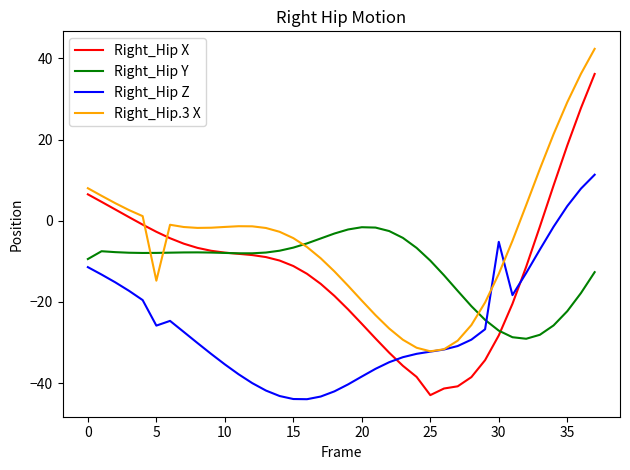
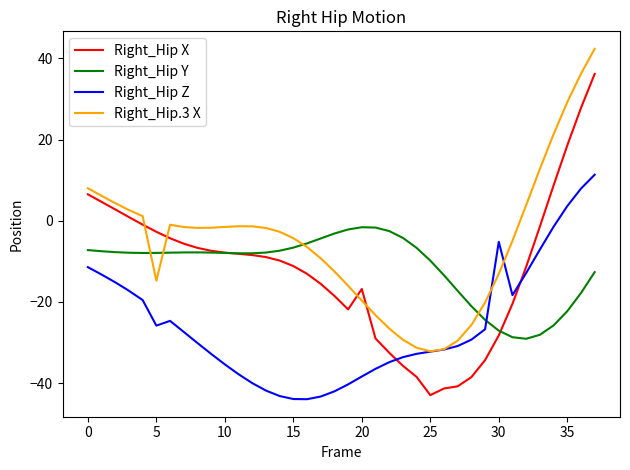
  {
    "Right_Hip X": {
      "0": 7,
      "5": -3,
      "15": -11,
-     "20": -25,
+     "20": -17,
      "25": -43,
      "30": -28,
      "35": 19
    },
    "Right_Hip Y": {
-     "0": -9,
+     "0": -7,
      "5": -8,
      "15": -7,
      "20": -2,
      "25": -10,
      "30": -27,
      "35": -22
    },
    "Right_Hip Z": {
      "0": -11,
      "5": -26,
      "10": -35,
      "15": -44,
      "20": -38,
      "30": -5,
      "35": 4
    },
    "Right_Hip.3 X": {
      "0": 8,
      "5": -15,
      "10": -2,
      "15": -4,
      "20": -20,
      "30": -13,
      "35": 29
    }
  }
